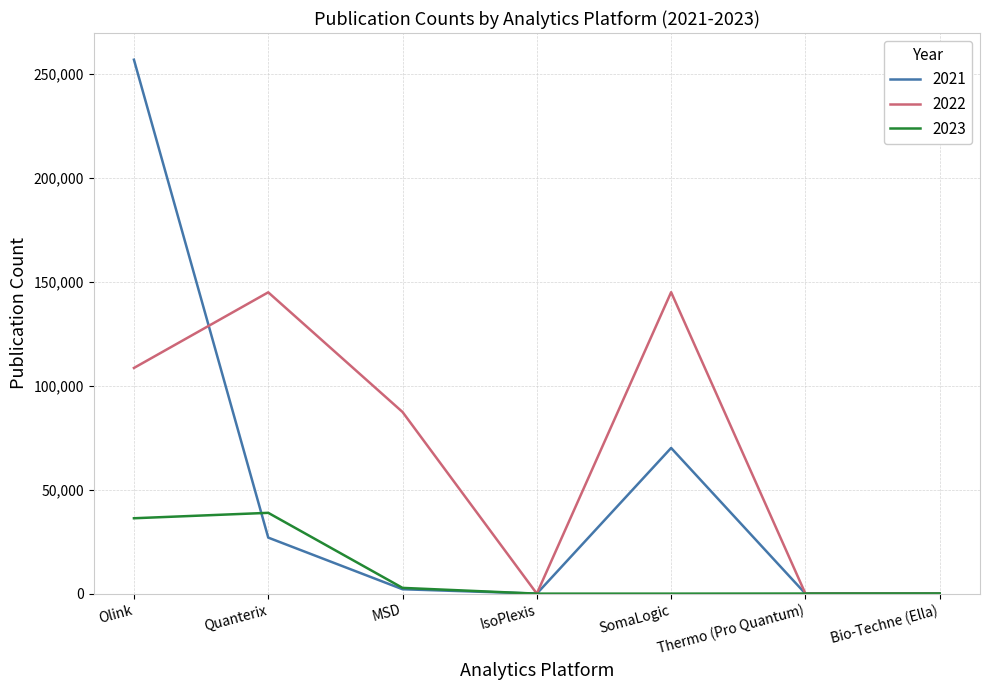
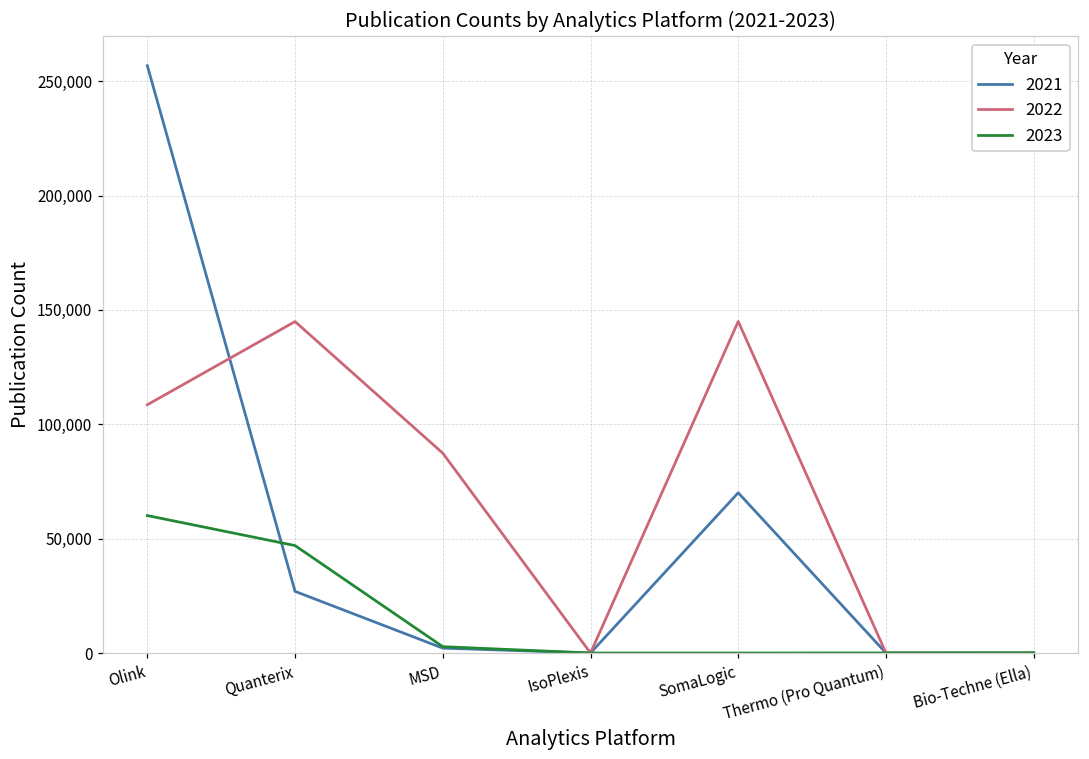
  {
    "2021": {
      "Olink": "257,000",
      "Quanterix": "27,000",
      "SomaLogic": "70,000"
    },
    "2022": {
      "Olink": "109,000",
      "Quanterix": "145,000",
      "MSD": "87,000",
      "SomaLogic": "145,000"
    },
    "2023": {
-     "Olink": "36,000",
-     "Quanterix": "39,000",
+     "Olink": "60,000",
+     "Quanterix": "47,000",
      "SomaLogic": "0"
    }
  }
